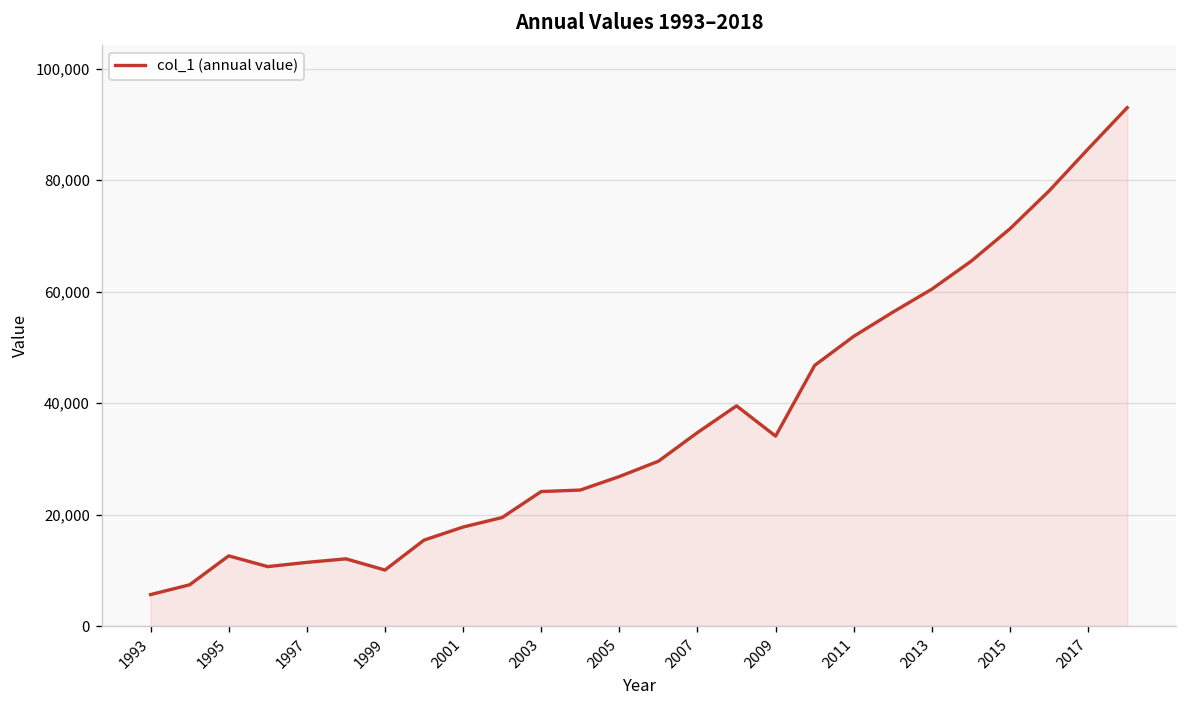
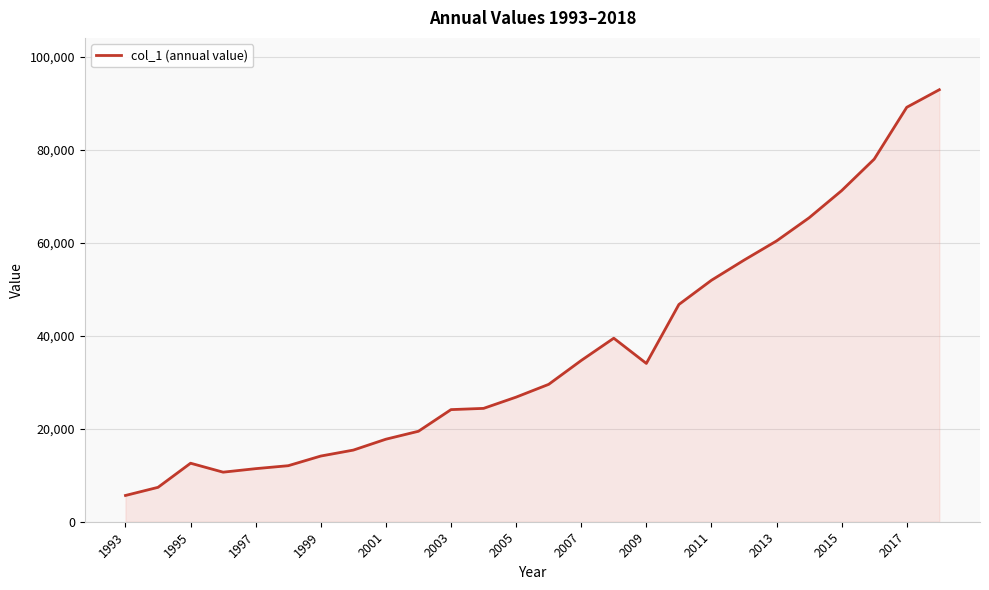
  {
    "1993": "6,000",
    "1995": "13,000",
    "1997": "11,000",
-   "1999": "10,000",
+   "1999": "14,000",
    "2001": "18,000",
    "2003": "24,000",
    "2005": "27,000",
    "2007": "35,000",
    "2009": "34,000",
    "2011": "52,000",
    "2013": "60,000",
    "2015": "71,000",
-   "2017": "86,000"
+   "2017": "89,000"
  }
